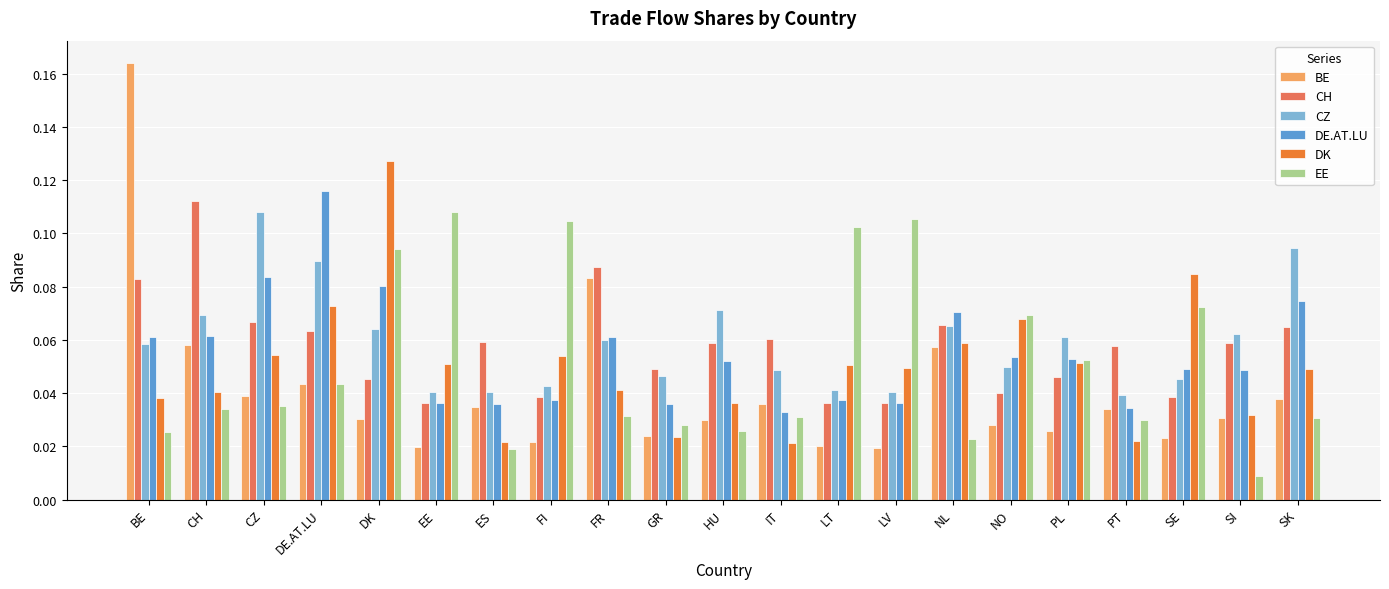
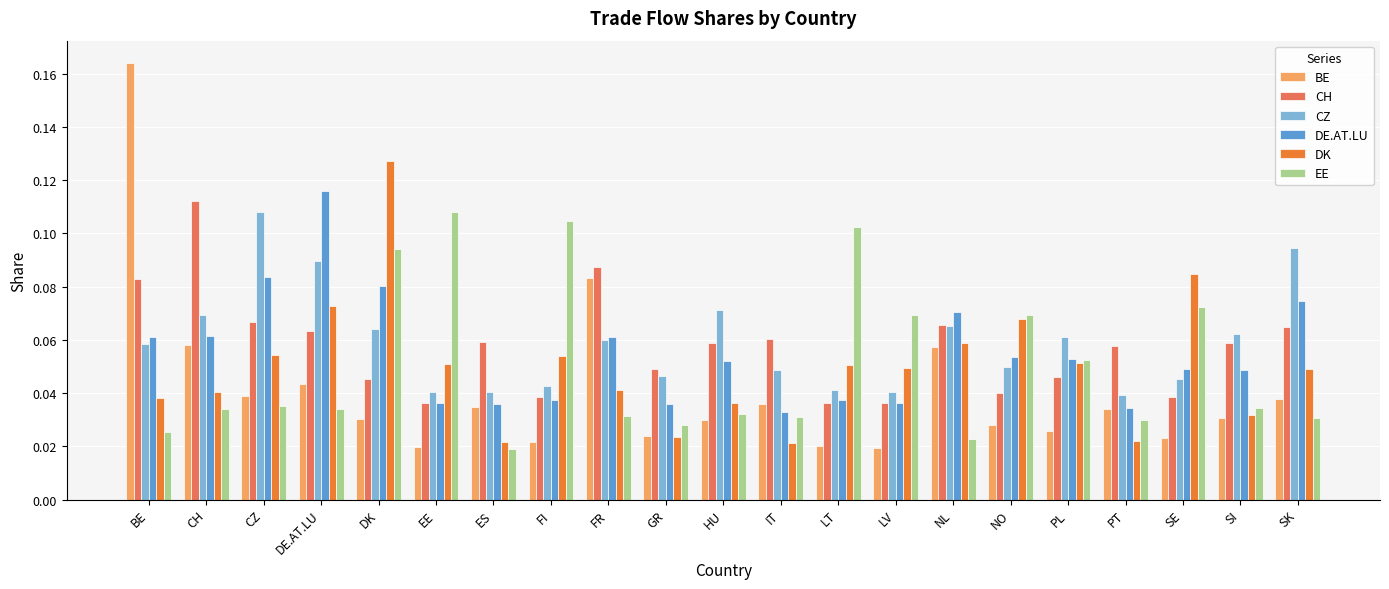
  {
    "EE": {
      "BE": 0.025,
      "CH": 0.034,
      "CZ": 0.035,
-     "DE.AT.LU": 0.044,
+     "DE.AT.LU": 0.034,
      "DK": 0.094,
      "EE": 0.108,
      "ES": 0.019,
      "FI": 0.105,
      "FR": 0.031,
      "GR": 0.028,
-     "HU": 0.026,
+     "HU": 0.032,
      "IT": 0.031,
      "LT": 0.102,
-     "LV": 0.105,
+     "LV": 0.069,
      "NL": 0.023,
      "NO": 0.069,
      "PL": 0.052,
      "PT": 0.030,
      "SE": 0.072,
-     "SI": 0.009,
+     "SI": 0.034,
      "SK": 0.031
    }
  }
